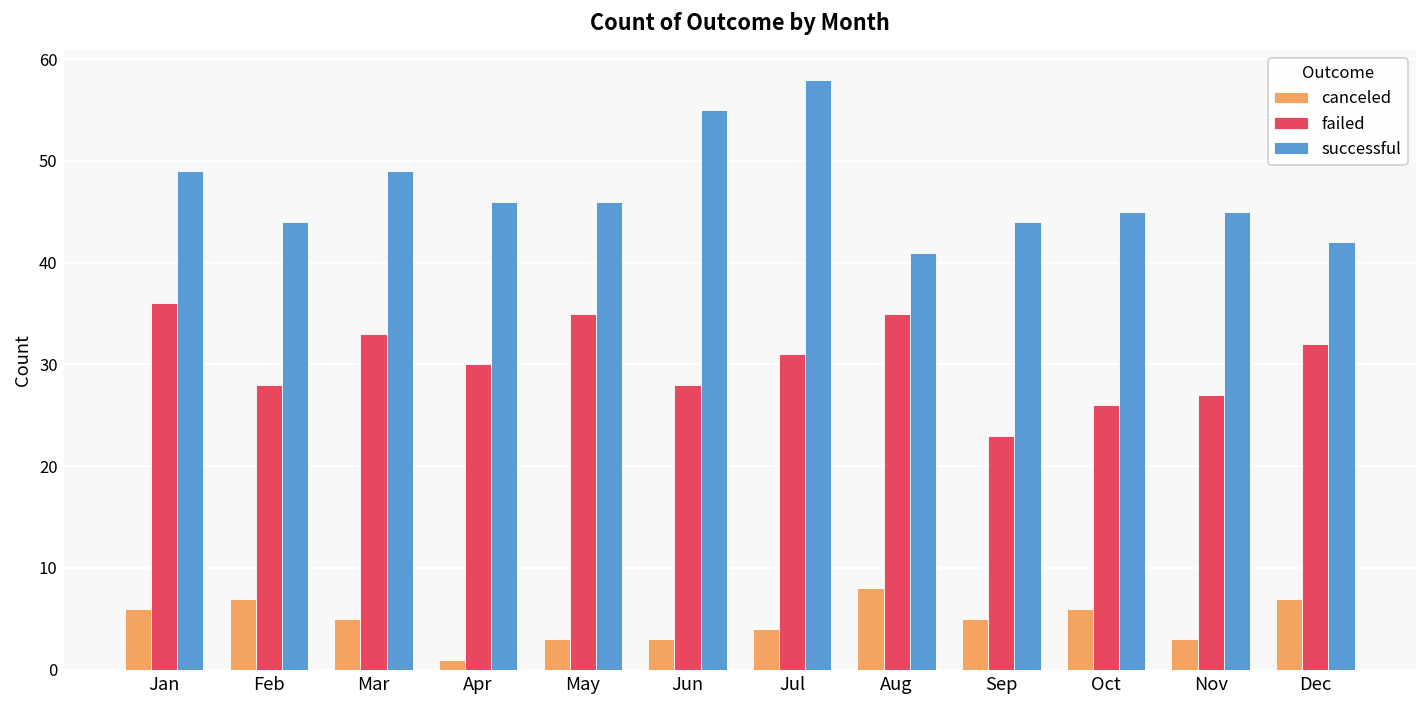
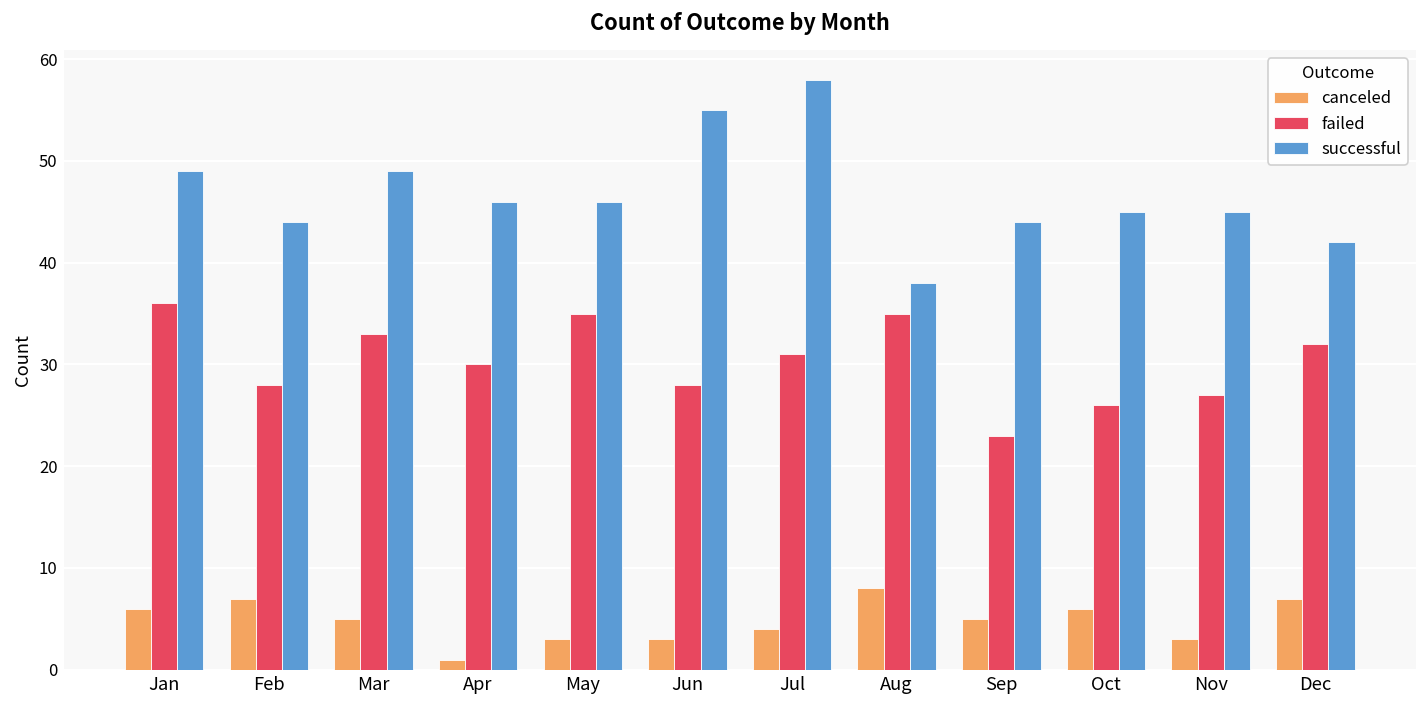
  {
    "canceled": {
      "Jan": 6,
      "Feb": 7,
      "Mar": 5,
      "Apr": 1,
      "May": 3,
      "Jun": 3,
      "Jul": 4,
      "Aug": 8,
      "Sep": 5,
      "Oct": 6,
      "Nov": 3,
      "Dec": 7
    },
    "failed": {
      "Jan": 36,
      "Feb": 28,
      "Mar": 33,
      "Apr": 30,
      "May": 35,
      "Jun": 28,
      "Jul": 31,
      "Aug": 35,
      "Sep": 23,
      "Oct": 26,
      "Nov": 27,
      "Dec": 32
    },
    "successful": {
      "Jan": 49,
      "Feb": 44,
      "Mar": 49,
      "Apr": 46,
      "May": 46,
      "Jun": 55,
      "Jul": 58,
-     "Aug": 41,
+     "Aug": 38,
      "Sep": 44,
      "Oct": 45,
      "Nov": 45,
      "Dec": 42
    }
  }
